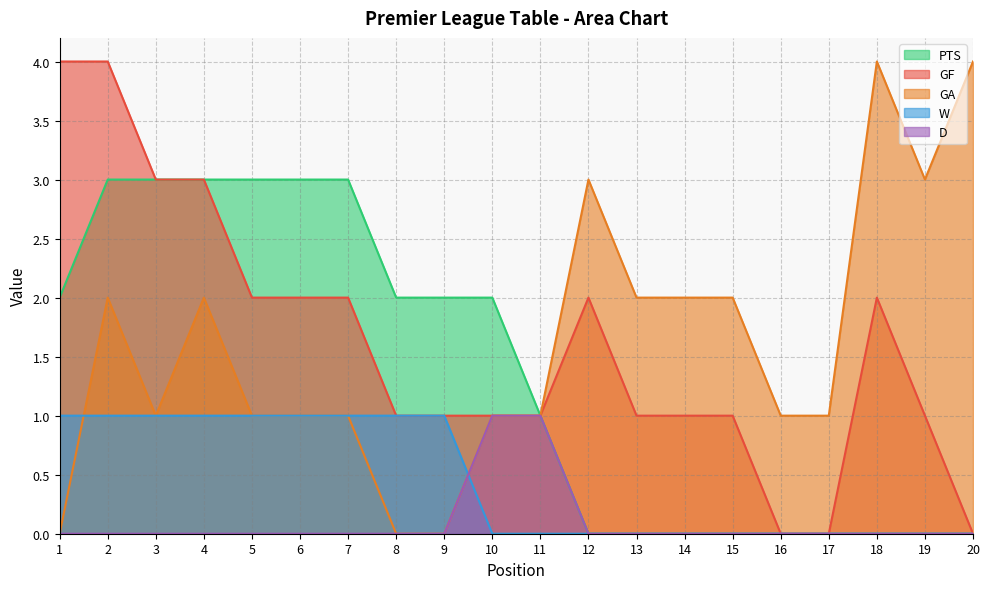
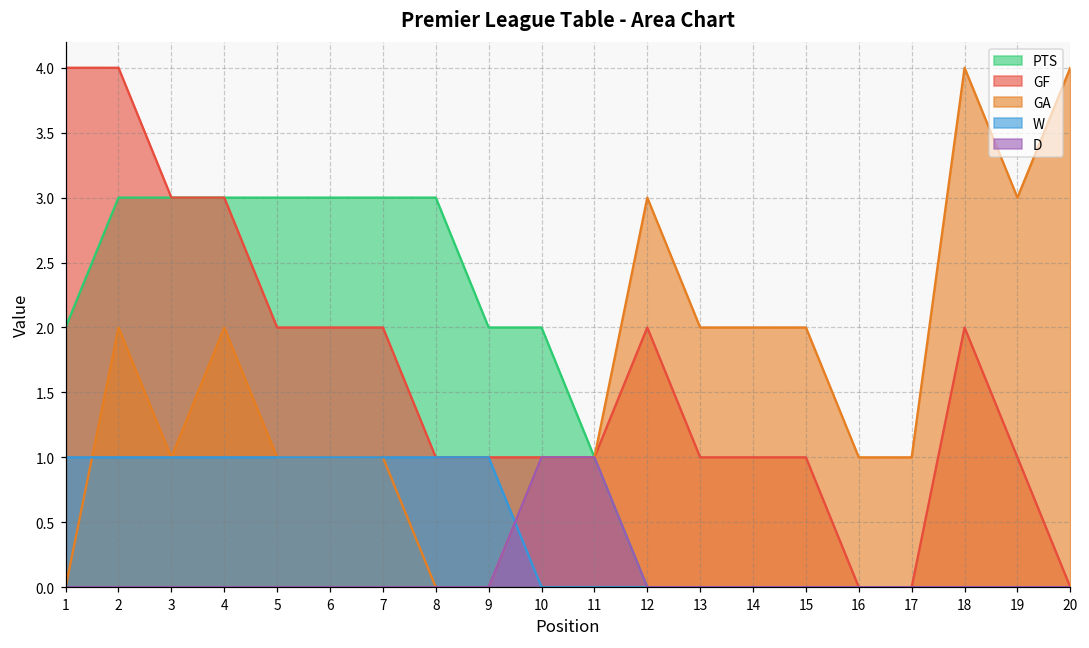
  {
    "PTS": {
      "1": 2,
      "2": 3,
      "5": 3,
      "6": 3,
      "7": 3,
-     "8": 2,
+     "8": 3,
      "9": 2,
      "10": 2
    },
    "W": {
      "1": 1,
      "2": 1,
      "4": 1,
      "10": 0,
      "11": 0
    },
    "D": {
      "2": 0,
      "3": 0,
      "4": 0,
      "5": 0,
      "6": 0,
      "7": 0
    }
  }
